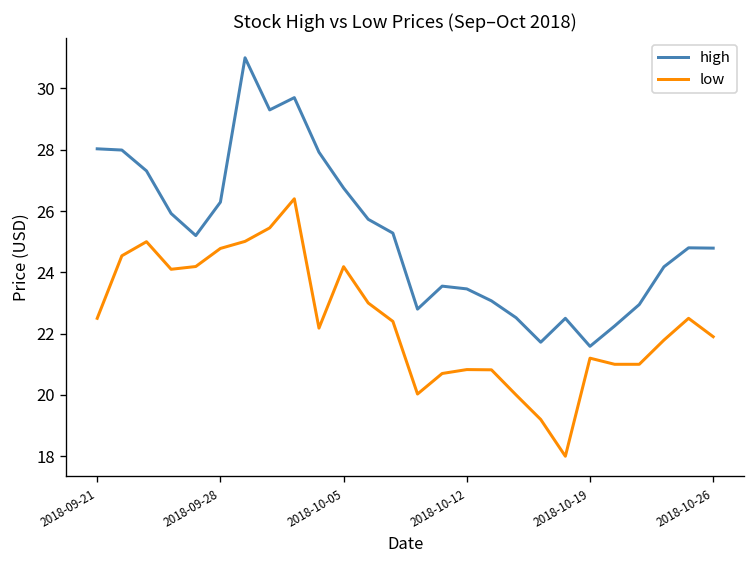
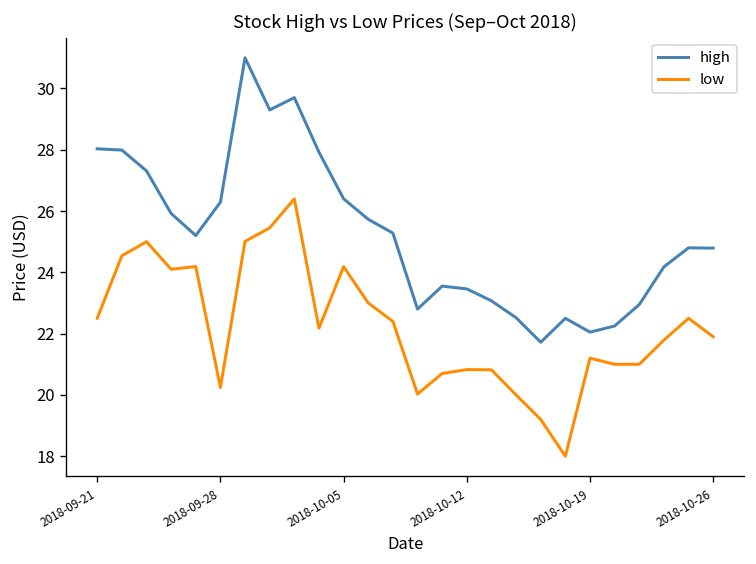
  {
    "high": {
      "2018-09-21": 28.0,
      "2018-09-28": 26.3,
-     "2018-10-05": 26.8,
+     "2018-10-05": 26.4,
      "2018-10-12": 23.5,
-     "2018-10-19": 21.6,
+     "2018-10-19": 22.0,
      "2018-10-26": 24.8
    },
    "low": {
      "2018-09-21": 22.5,
-     "2018-09-28": 24.8,
+     "2018-09-28": 20.2,
      "2018-10-05": 24.2,
      "2018-10-12": 20.8,
      "2018-10-19": 21.2,
      "2018-10-26": 21.9
    }
  }
